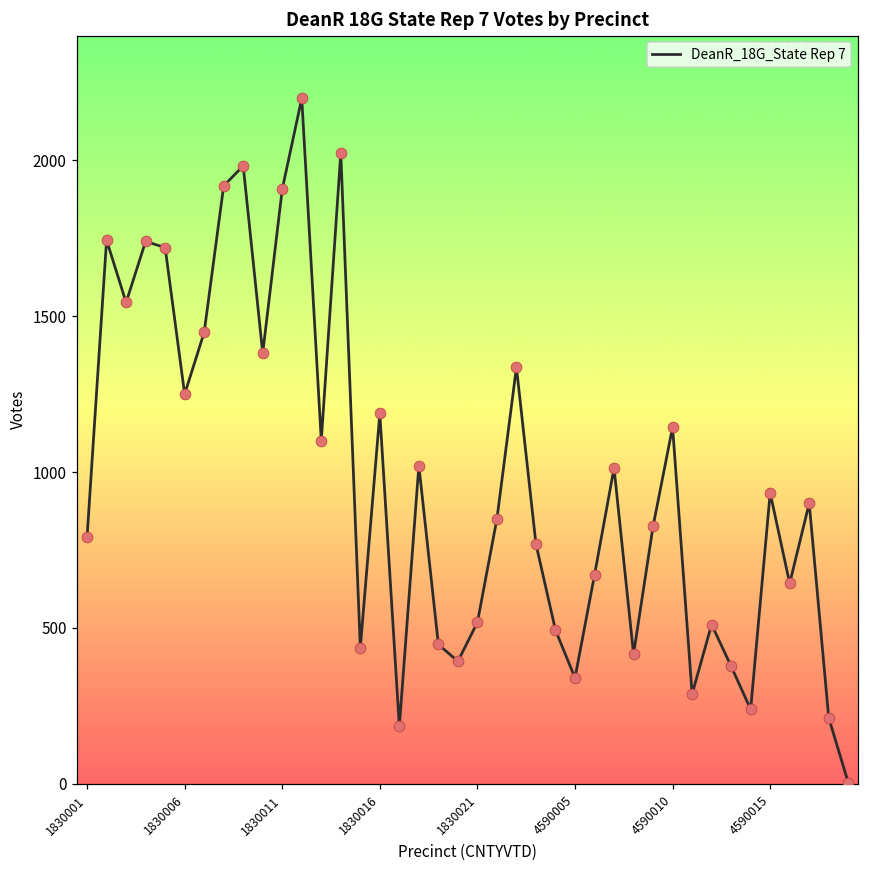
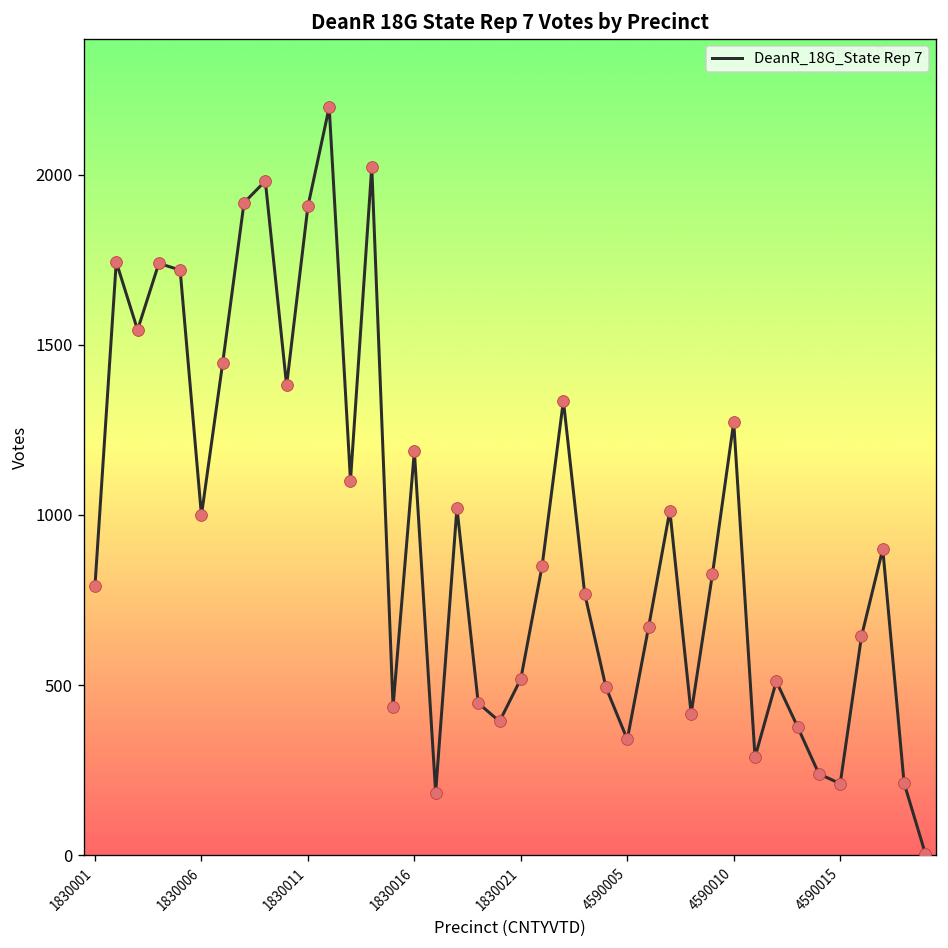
  {
    "1830001": 790,
-   "1830006": 1250,
+   "1830006": 1000,
    "1830011": 1910,
    "1830016": 1190,
    "1830021": 520,
    "4590005": 340,
-   "4590010": 1140,
-   "4590015": 930
+   "4590010": 1270,
+   "4590015": 210
  }
